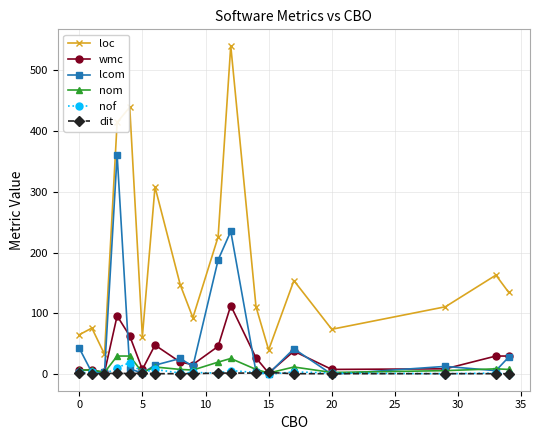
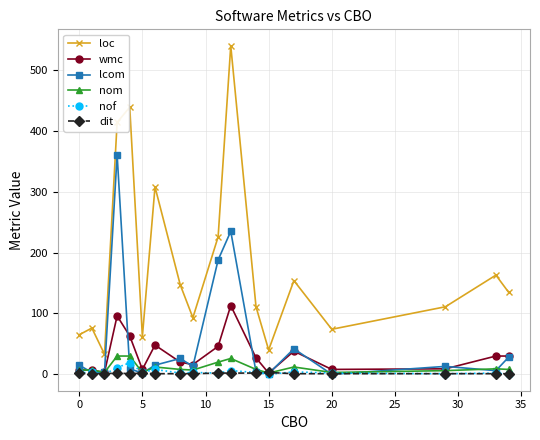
  {
    "loc": {
      "0": 70,
      "5": 60,
      "15": 40,
      "20": 70
    },
    "wmc": {
      "5": 10,
      "20": 10
    },
    "lcom": {
-     "0": 40
+     "0": 20
    }
  }
